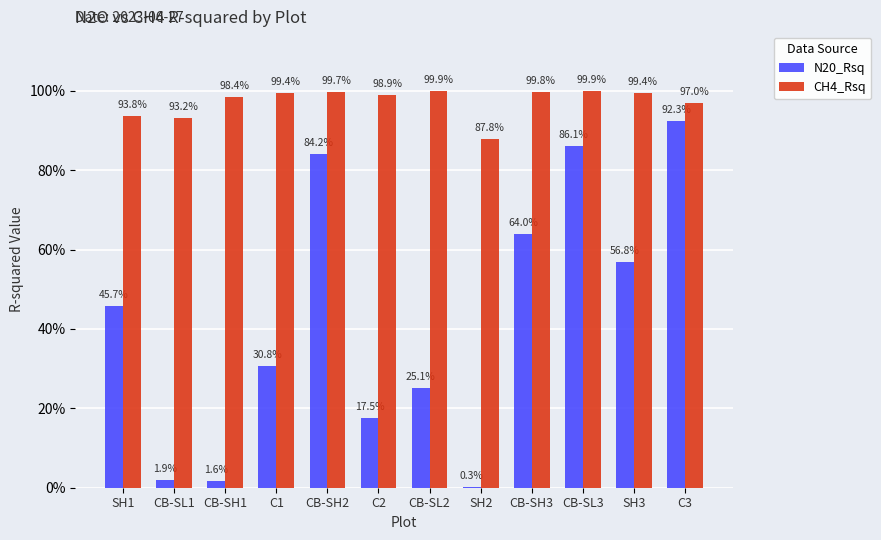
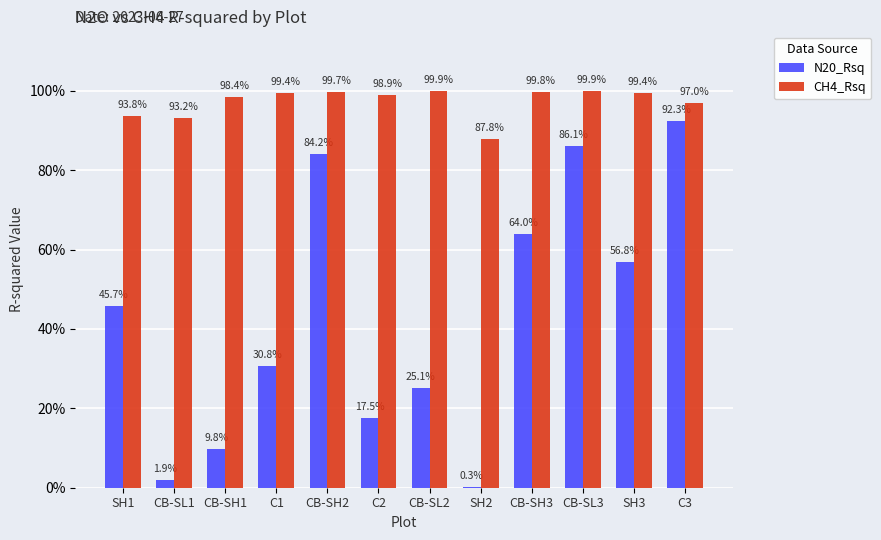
  {
    "N20_Rsq": {
      "SH1": "45.7%",
      "CB-SL1": "1.9%",
-     "CB-SH1": "1.6%",
+     "CB-SH1": "9.8%",
      "C1": "30.8%",
      "CB-SH2": "84.2%",
      "C2": "17.5%",
      "CB-SL2": "25.1%",
      "SH2": "0.3%",
      "CB-SH3": "64.0%",
      "CB-SL3": "86.1%",
      "SH3": "56.8%",
      "C3": "92.3%"
    },
    "CH4_Rsq": {
      "SH1": "93.8%",
      "CB-SL1": "93.2%",
      "CB-SH1": "98.4%",
      "C1": "99.4%",
      "CB-SH2": "99.7%",
      "C2": "98.9%",
      "CB-SL2": "99.9%",
      "SH2": "87.8%",
      "CB-SH3": "99.8%",
      "CB-SL3": "99.9%",
      "SH3": "99.4%",
      "C3": "97.0%"
    }
  }
